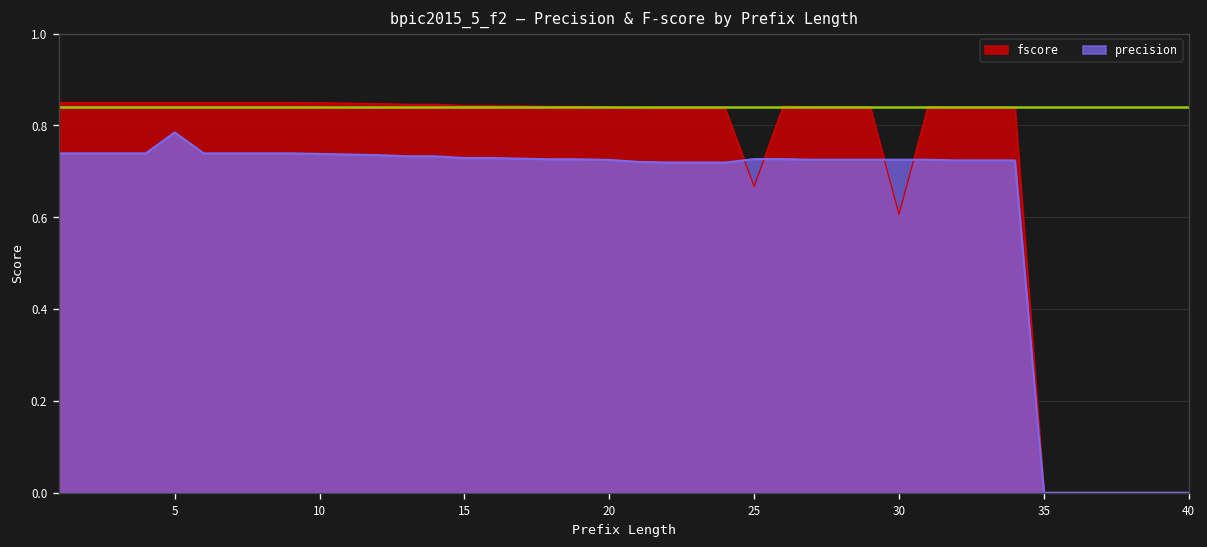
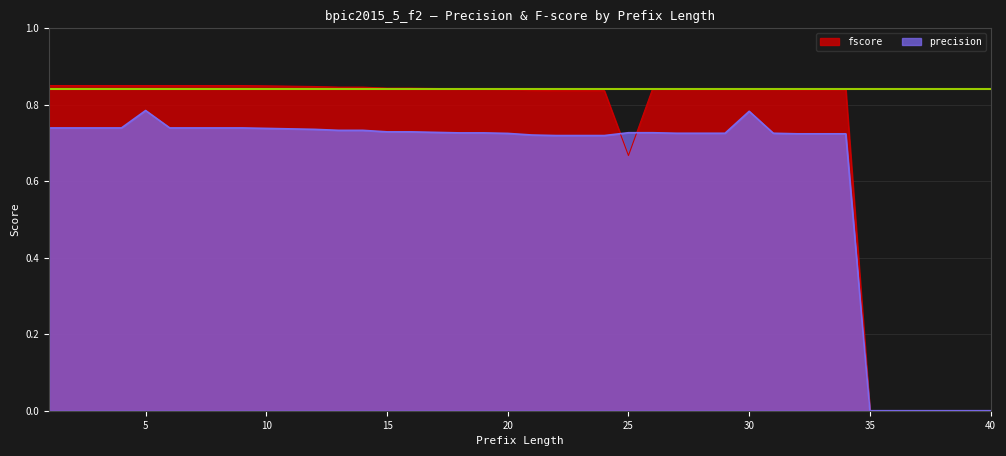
  {
    "fscore": {
      "5": 0.85,
      "10": 0.85,
      "15": 0.84,
      "20": 0.84,
      "25": 0.67,
-     "30": 0.61
+     "30": 0.84
    },
    "precision": {
      "5": 0.78,
      "10": 0.74,
      "15": 0.73,
      "20": 0.73,
      "25": 0.73,
-     "30": 0.73
+     "30": 0.78
    }
  }
